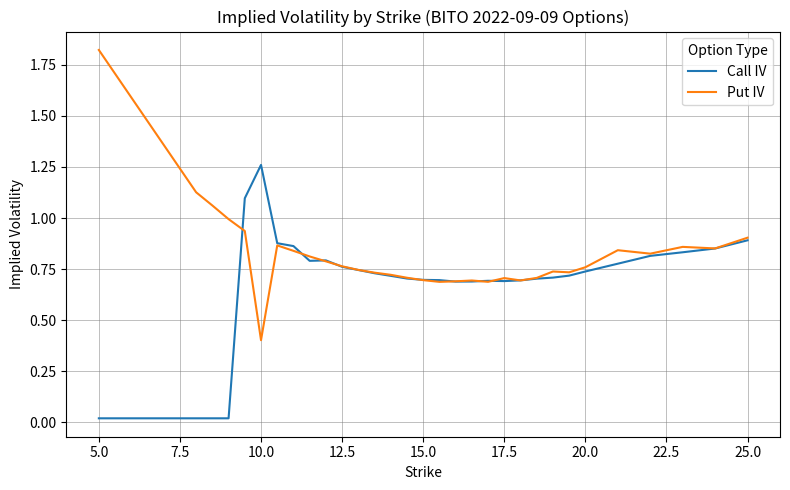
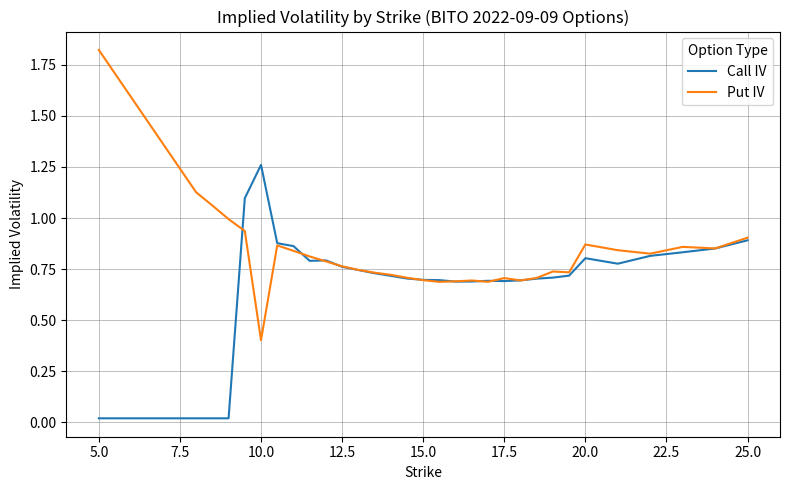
  {
    "Call IV": {
      "5.0": 0.02,
      "10.0": 1.26,
      "17.5": 0.69,
-     "20.0": 0.74,
+     "20.0": 0.80,
      "25.0": 0.89
    },
    "Put IV": {
      "5.0": 1.82,
      "10.0": 0.40,
      "17.5": 0.71,
-     "20.0": 0.76,
+     "20.0": 0.87,
      "25.0": 0.90
    }
  }
